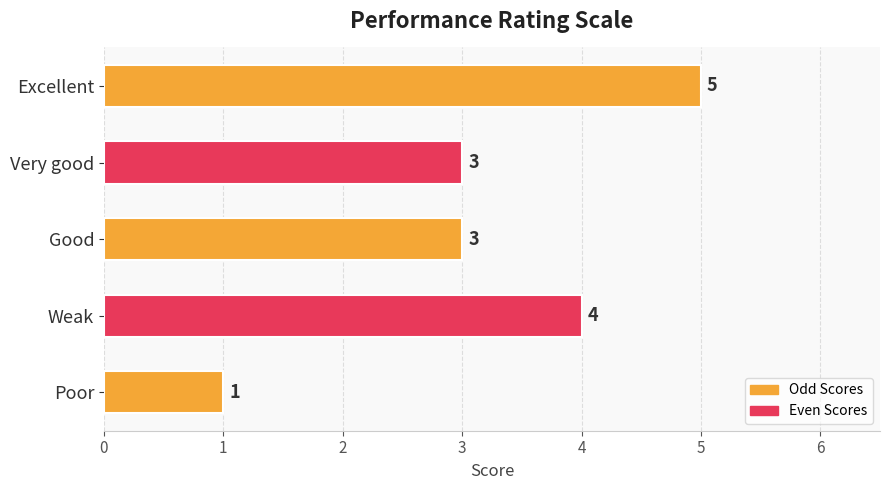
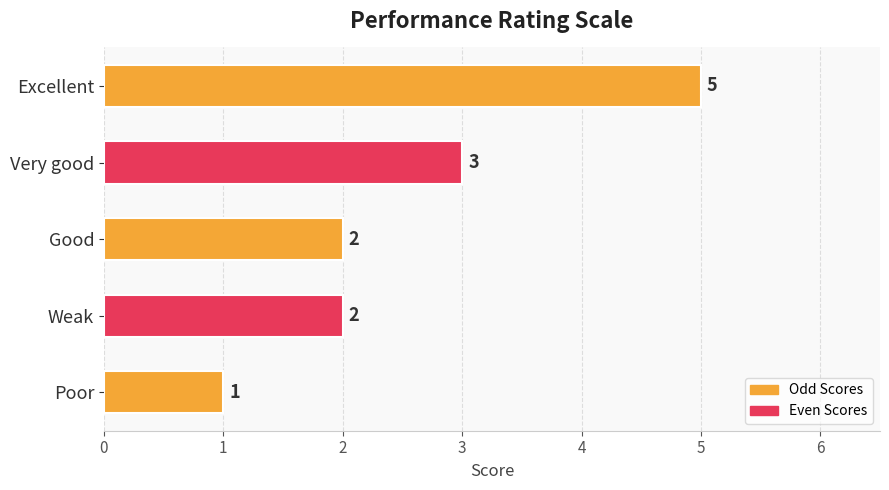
  {
    "Excellent": 5,
    "Very good": 3,
-   "Good": 3,
-   "Weak": 4,
+   "Good": 2,
+   "Weak": 2,
    "Poor": 1
  }
